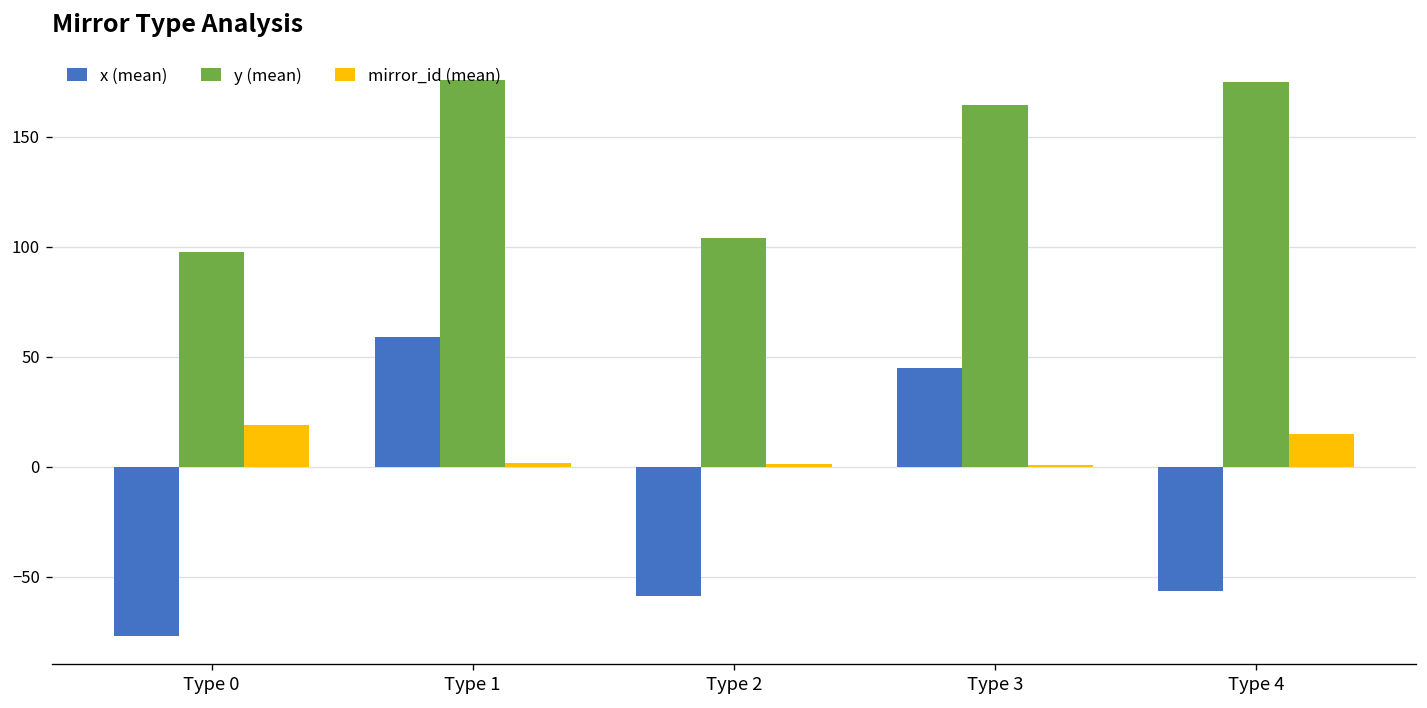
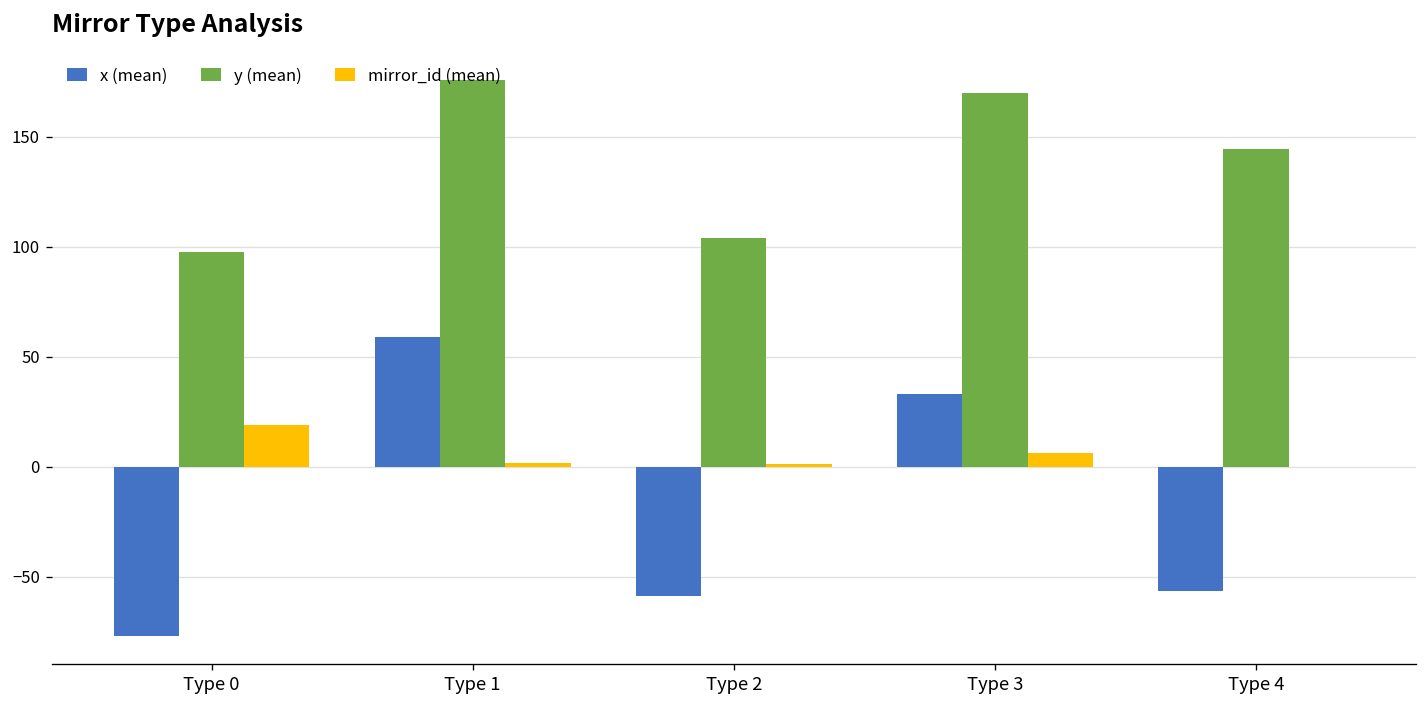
  {
    "x (mean)": {
      "Type 0": -77,
      "Type 1": 59,
      "Type 2": -59,
-     "Type 3": 45,
+     "Type 3": 33,
      "Type 4": -56
    },
    "y (mean)": {
      "Type 0": 98,
      "Type 1": 176,
      "Type 2": 104,
-     "Type 3": 165,
-     "Type 4": 175
+     "Type 3": 170,
+     "Type 4": 145
    },
    "mirror_id (mean)": {
      "Type 0": 19,
      "Type 1": 2,
      "Type 2": 2,
-     "Type 3": 1,
-     "Type 4": 15
+     "Type 3": 6,
+     "Type 4": 0
    }
  }
